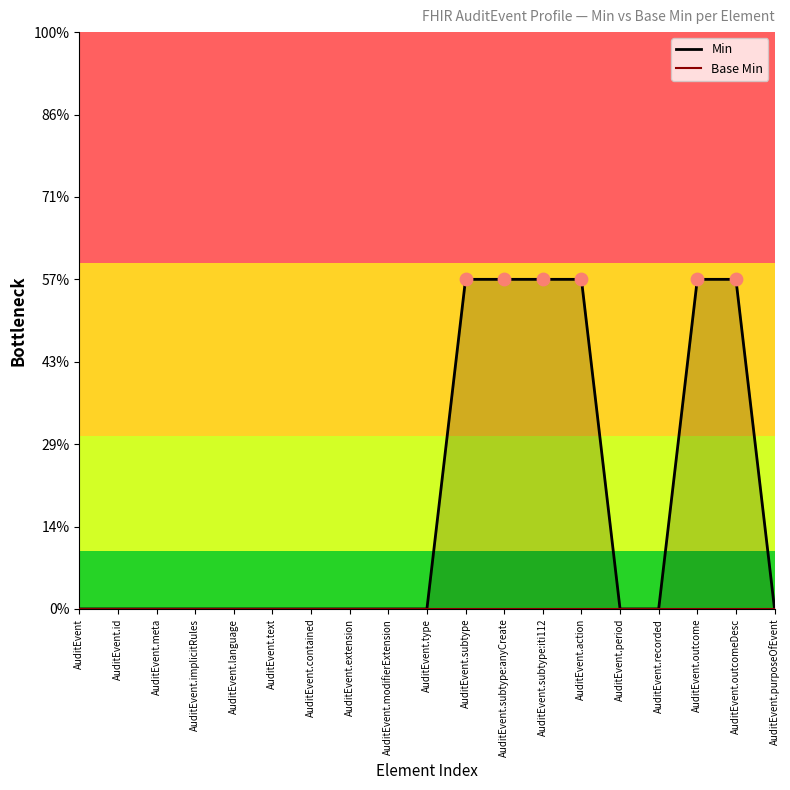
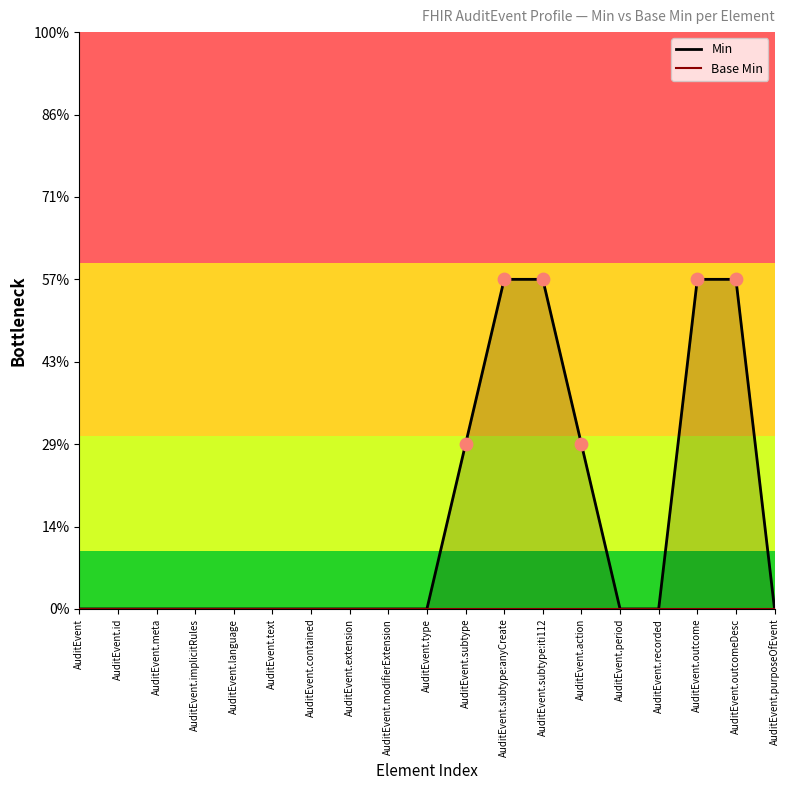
  {
    "Min": {
-     "AuditEvent.subtype": "57%",
-     "AuditEvent.action": "57%"
+     "AuditEvent.subtype": "29%",
+     "AuditEvent.action": "29%"
    }
  }
